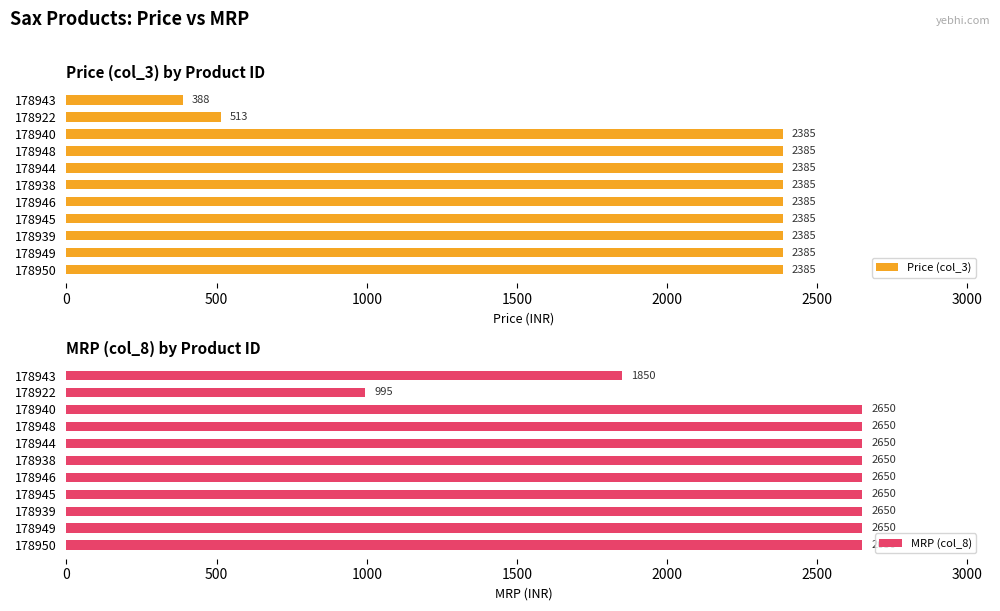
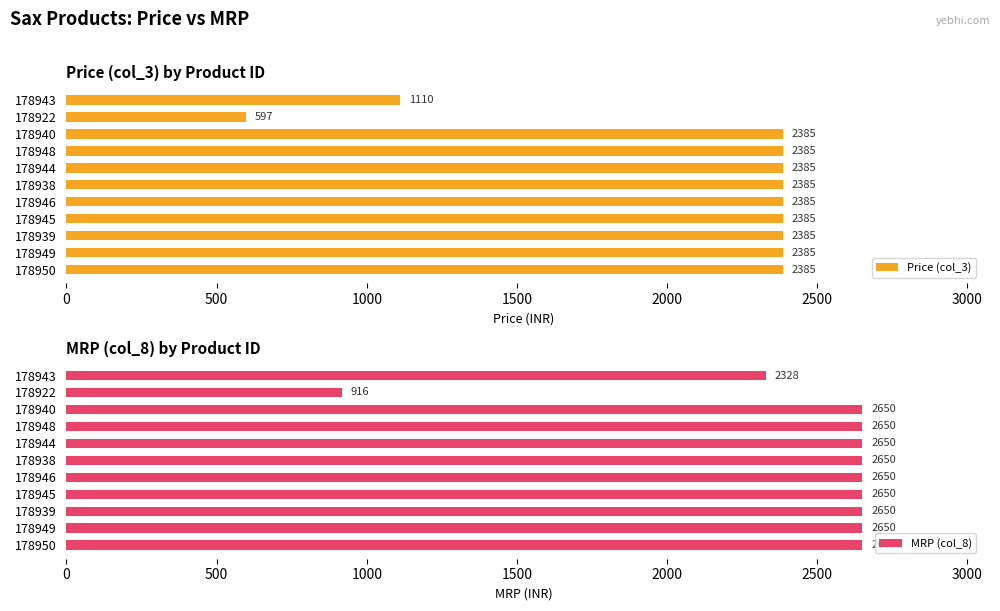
  {
    "Price (col_3) by Product ID": {
-     "178943": 388,
-     "178922": 513,
+     "178943": 1110,
+     "178922": 597,
      "178940": 2385,
      "178948": 2385,
      "178944": 2385,
      "178938": 2385,
      "178946": 2385,
      "178945": 2385,
      "178939": 2385,
      "178949": 2385,
      "178950": 2385
    },
    "MRP (col_8) by Product ID": {
-     "178943": 1850,
-     "178922": 995,
+     "178943": 2328,
+     "178922": 916,
      "178940": 2650,
      "178948": 2650,
      "178944": 2650,
      "178938": 2650,
      "178946": 2650,
      "178945": 2650,
      "178939": 2650,
      "178949": 2650
    }
  }
